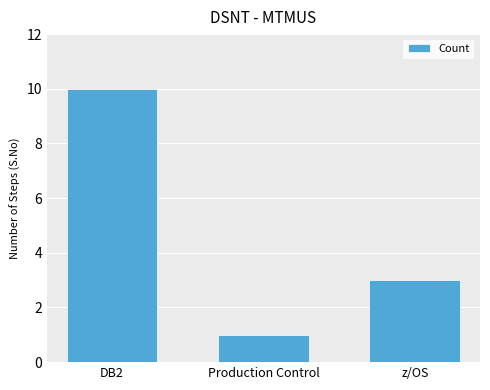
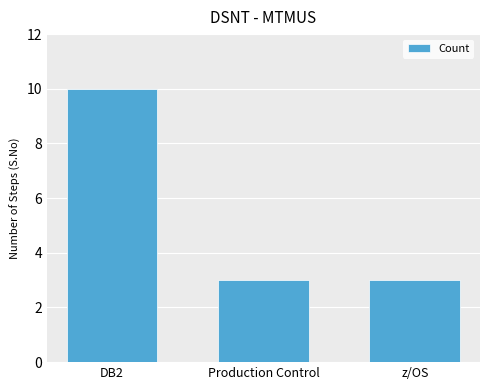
  {
    "DB2": 10,
-   "Production Control": 1,
+   "Production Control": 3,
    "z/OS": 3
  }
